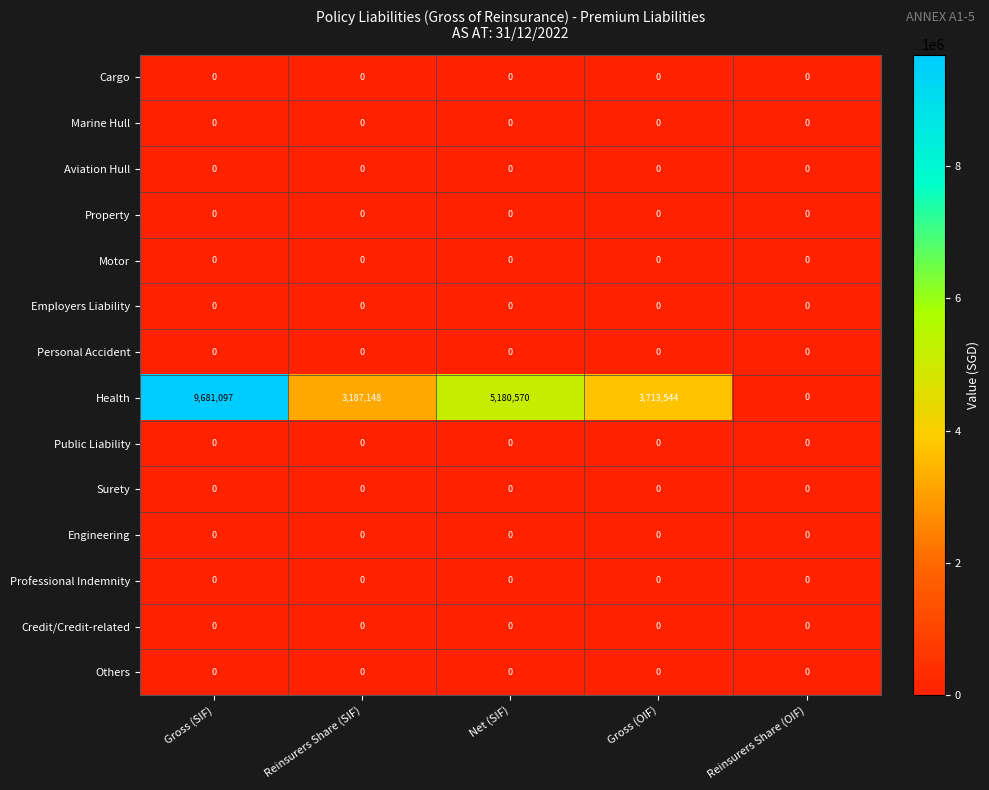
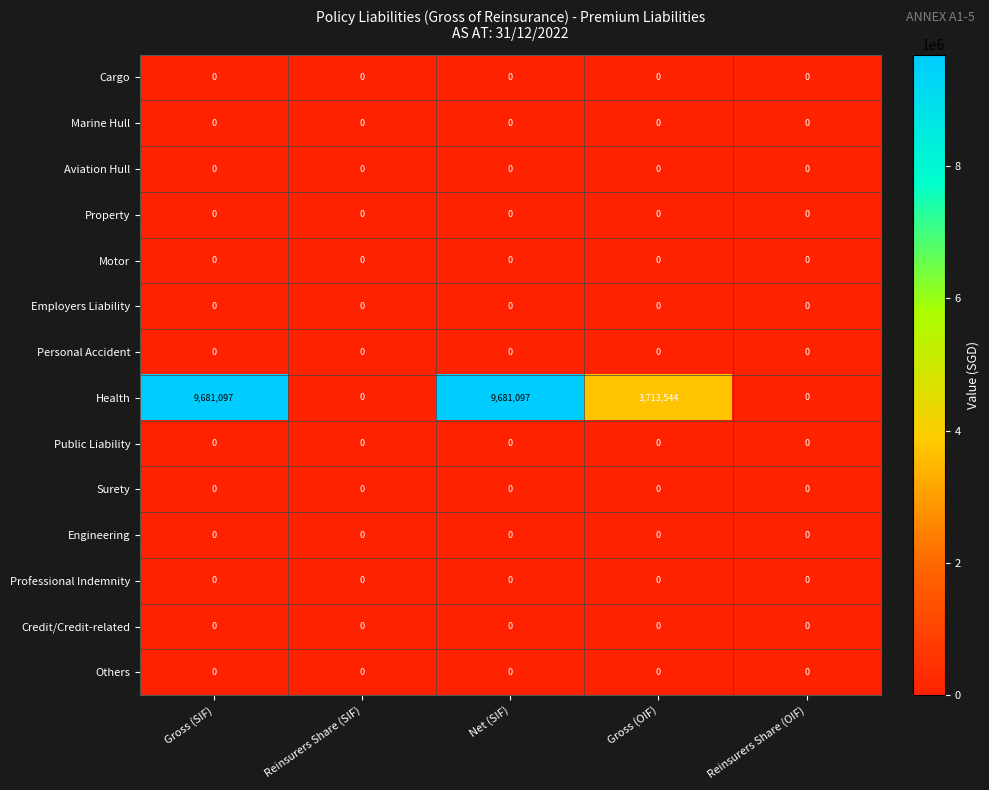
  {
    "Cargo": {
      "Gross (SIF)": "0",
      "Reinsurers Share (SIF)": "0",
      "Net (SIF)": "0",
      "Gross (OIF)": "0",
      "Reinsurers Share (OIF)": "0"
    },
    "Marine Hull": {
      "Gross (SIF)": "0",
      "Reinsurers Share (SIF)": "0",
      "Net (SIF)": "0",
      "Gross (OIF)": "0",
      "Reinsurers Share (OIF)": "0"
    },
    "Aviation Hull": {
      "Gross (SIF)": "0",
      "Reinsurers Share (SIF)": "0",
      "Net (SIF)": "0",
      "Gross (OIF)": "0",
      "Reinsurers Share (OIF)": "0"
    },
    "Property": {
      "Gross (SIF)": "0",
      "Reinsurers Share (SIF)": "0",
      "Net (SIF)": "0",
      "Gross (OIF)": "0",
      "Reinsurers Share (OIF)": "0"
    },
    "Motor": {
      "Gross (SIF)": "0",
      "Reinsurers Share (SIF)": "0",
      "Net (SIF)": "0",
      "Gross (OIF)": "0",
      "Reinsurers Share (OIF)": "0"
    },
    "Employers Liability": {
      "Gross (SIF)": "0",
      "Reinsurers Share (SIF)": "0",
      "Net (SIF)": "0",
      "Gross (OIF)": "0",
      "Reinsurers Share (OIF)": "0"
    },
    "Personal Accident": {
      "Gross (SIF)": "0",
      "Reinsurers Share (SIF)": "0",
      "Net (SIF)": "0",
      "Gross (OIF)": "0",
      "Reinsurers Share (OIF)": "0"
    },
    "Health": {
      "Gross (SIF)": "9,681,097",
-     "Reinsurers Share (SIF)": "3,187,148",
-     "Net (SIF)": "5,180,570",
+     "Reinsurers Share (SIF)": "0",
+     "Net (SIF)": "9,681,097",
      "Gross (OIF)": "3,713,544",
      "Reinsurers Share (OIF)": "0"
    },
    "Public Liability": {
      "Gross (SIF)": "0",
      "Reinsurers Share (SIF)": "0",
      "Net (SIF)": "0",
      "Gross (OIF)": "0",
      "Reinsurers Share (OIF)": "0"
    },
    "Surety": {
      "Gross (SIF)": "0",
      "Reinsurers Share (SIF)": "0",
      "Net (SIF)": "0",
      "Gross (OIF)": "0",
      "Reinsurers Share (OIF)": "0"
    },
    "Engineering": {
      "Gross (SIF)": "0",
      "Reinsurers Share (SIF)": "0",
      "Net (SIF)": "0",
      "Gross (OIF)": "0",
      "Reinsurers Share (OIF)": "0"
    },
    "Professional Indemnity": {
      "Gross (SIF)": "0",
      "Reinsurers Share (SIF)": "0",
      "Net (SIF)": "0",
      "Gross (OIF)": "0",
      "Reinsurers Share (OIF)": "0"
    },
    "Credit/Credit-related": {
      "Gross (SIF)": "0",
      "Reinsurers Share (SIF)": "0",
      "Net (SIF)": "0",
      "Gross (OIF)": "0",
      "Reinsurers Share (OIF)": "0"
    },
    "Others": {
      "Gross (SIF)": "0",
      "Reinsurers Share (SIF)": "0",
      "Net (SIF)": "0",
      "Gross (OIF)": "0",
      "Reinsurers Share (OIF)": "0"
    }
  }
